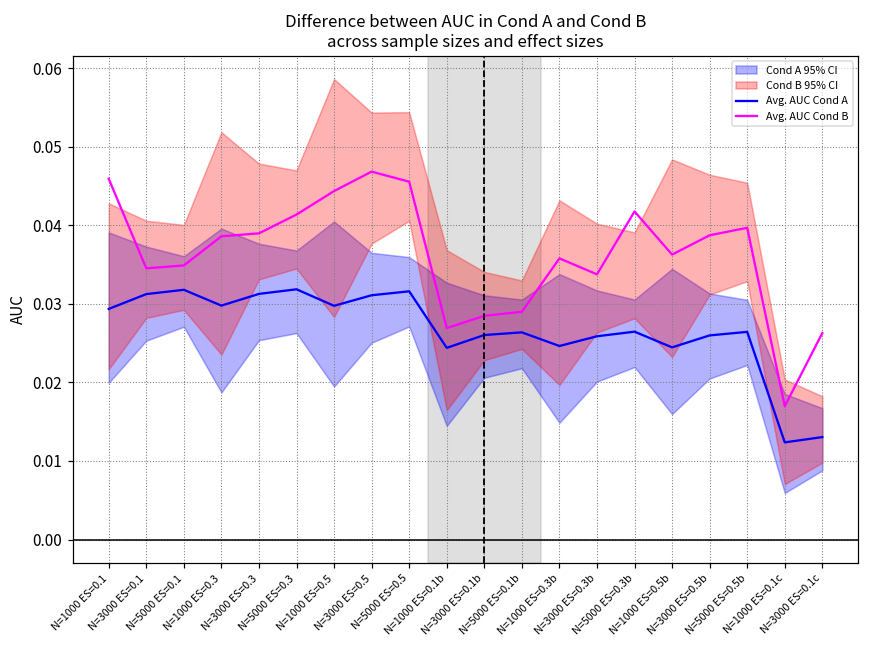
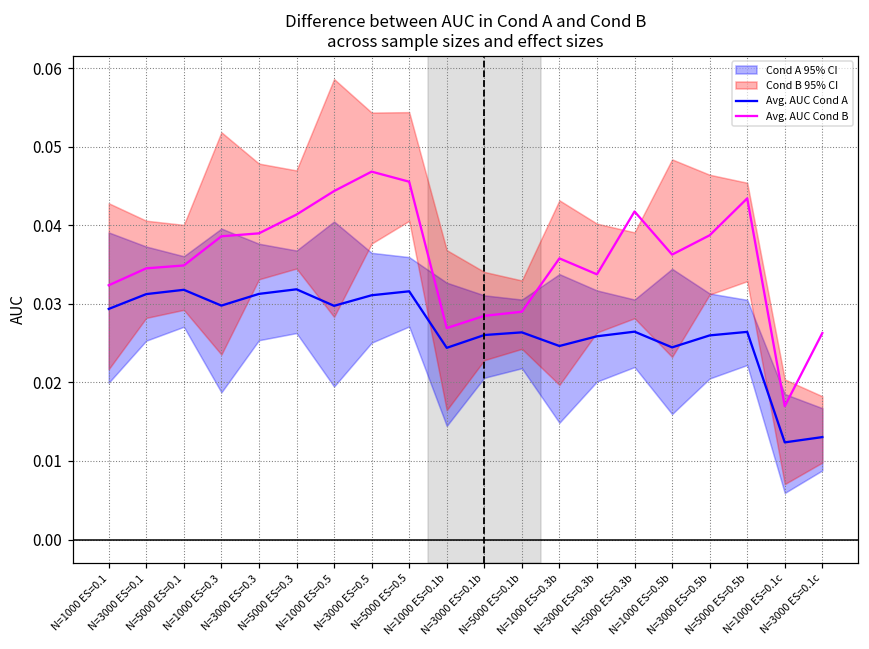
  {
    "Avg. AUC Cond B": {
-     "N=1000 ES=0.1": 0.046,
+     "N=1000 ES=0.1": 0.032,
      "N=3000 ES=0.1": 0.035,
      "N=5000 ES=0.1": 0.035,
      "N=1000 ES=0.3": 0.039,
      "N=3000 ES=0.3": 0.039,
      "N=5000 ES=0.3": 0.041,
      "N=1000 ES=0.5": 0.044,
      "N=3000 ES=0.5": 0.047,
      "N=5000 ES=0.5": 0.046,
      "N=1000 ES=0.1b": 0.027,
      "N=3000 ES=0.1b": 0.028,
      "N=5000 ES=0.1b": 0.029,
      "N=1000 ES=0.3b": 0.036,
      "N=3000 ES=0.3b": 0.034,
      "N=5000 ES=0.3b": 0.042,
      "N=1000 ES=0.5b": 0.036,
      "N=3000 ES=0.5b": 0.039,
-     "N=5000 ES=0.5b": 0.040,
+     "N=5000 ES=0.5b": 0.043,
      "N=1000 ES=0.1c": 0.017,
      "N=3000 ES=0.1c": 0.026
    }
  }
